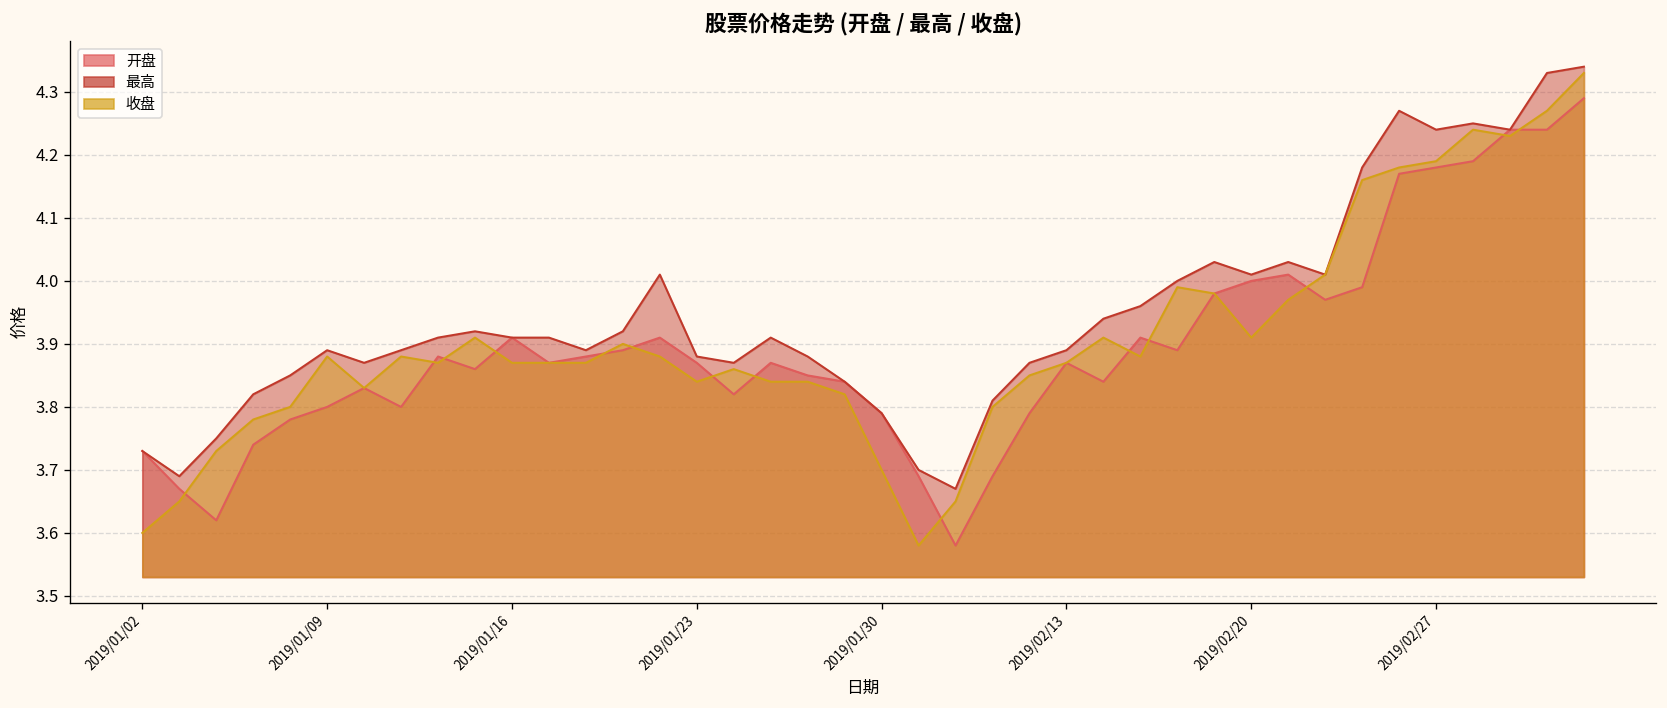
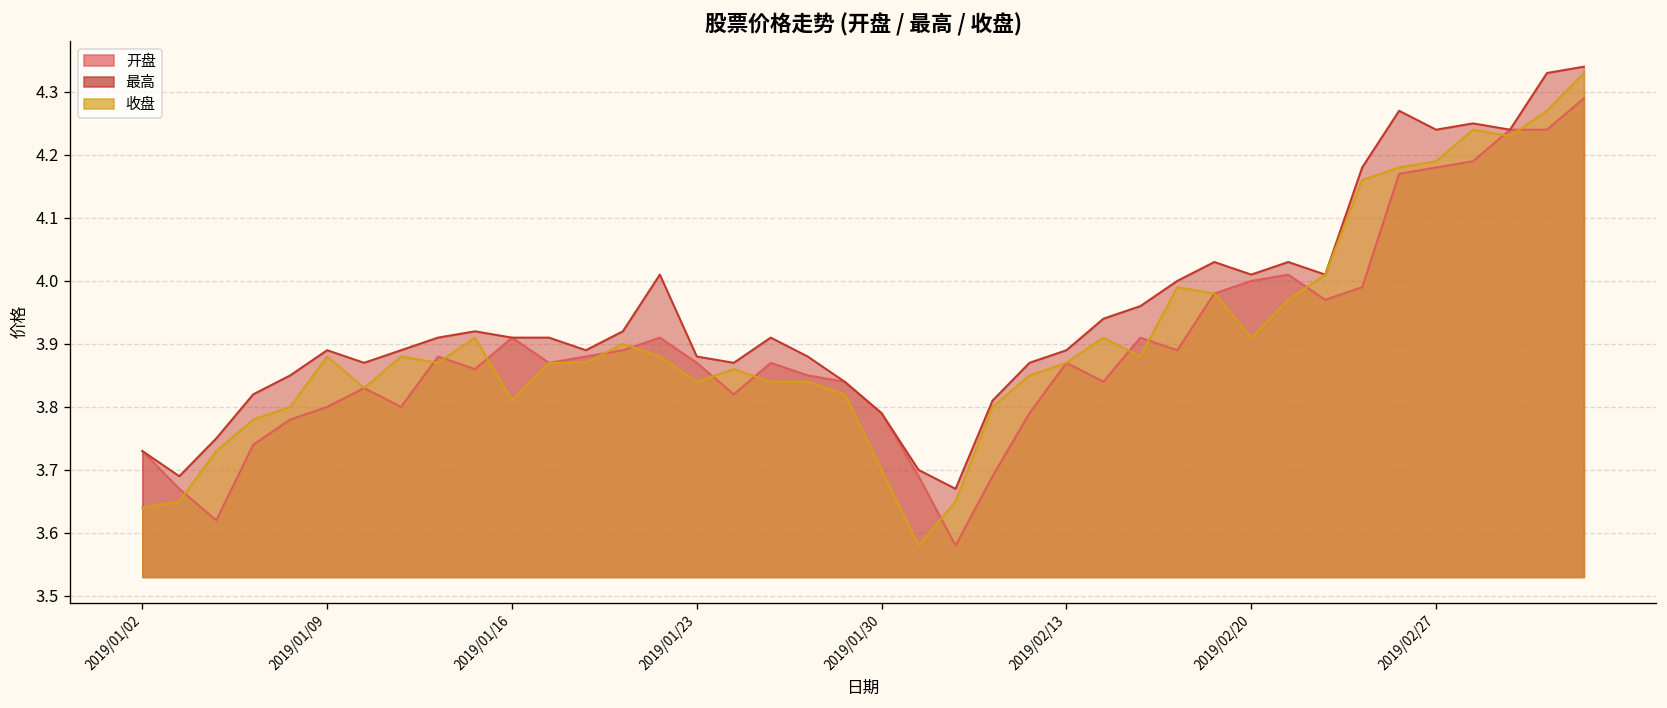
  {
    "收盘": {
-     "2019/01/02": 3.60,
+     "2019/01/02": 3.64,
      "2019/01/09": 3.88,
-     "2019/01/16": 3.87,
+     "2019/01/16": 3.81,
      "2019/01/23": 3.84,
      "2019/01/30": 3.70,
      "2019/02/20": 3.91,
      "2019/02/27": 4.19
    }
  }
